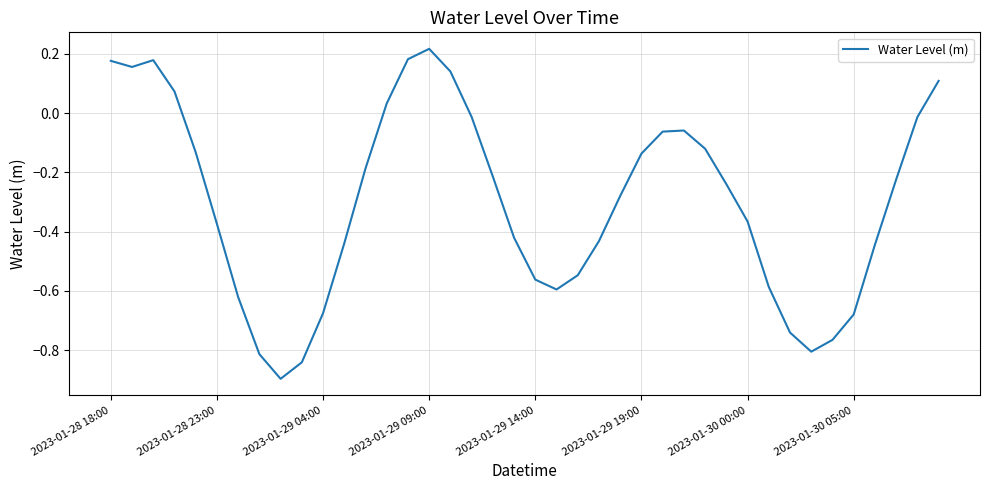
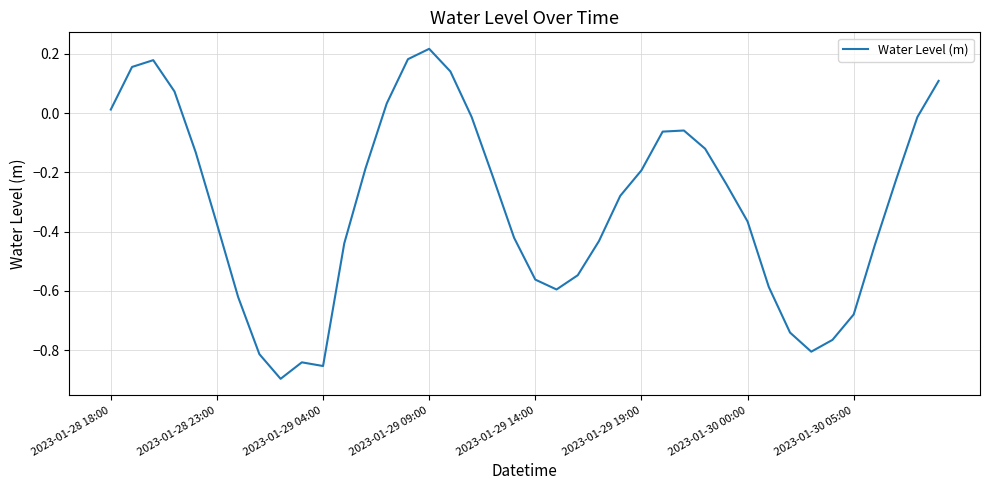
  {
-   "2023-01-28 18:00": 0.18,
+   "2023-01-28 18:00": 0.01,
    "2023-01-28 23:00": -0.37,
-   "2023-01-29 04:00": -0.68,
+   "2023-01-29 04:00": -0.85,
    "2023-01-29 09:00": 0.22,
    "2023-01-29 14:00": -0.56,
-   "2023-01-29 19:00": -0.14,
+   "2023-01-29 19:00": -0.19,
    "2023-01-30 00:00": -0.37,
    "2023-01-30 05:00": -0.68
  }
